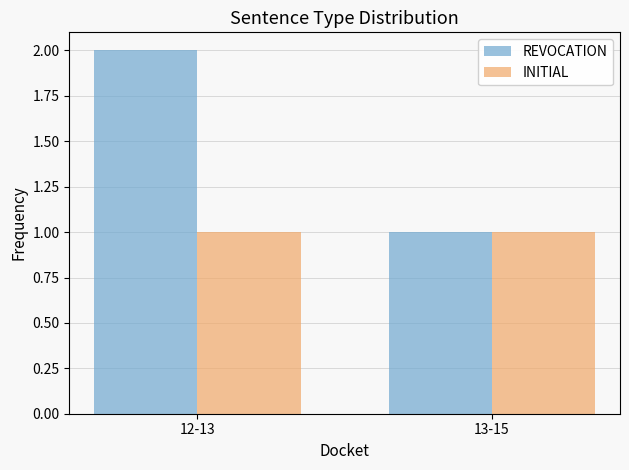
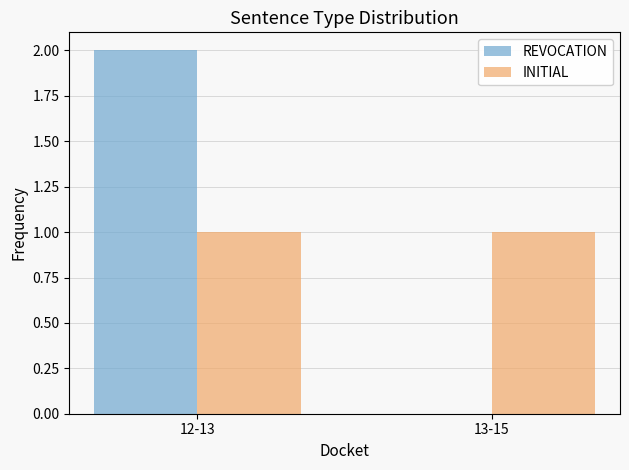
  {
    "REVOCATION": {
      "12-13": 2,
-     "13-15": 1
+     "13-15": 0
    },
    "INITIAL": {
      "12-13": 1,
      "13-15": 1
    }
  }
